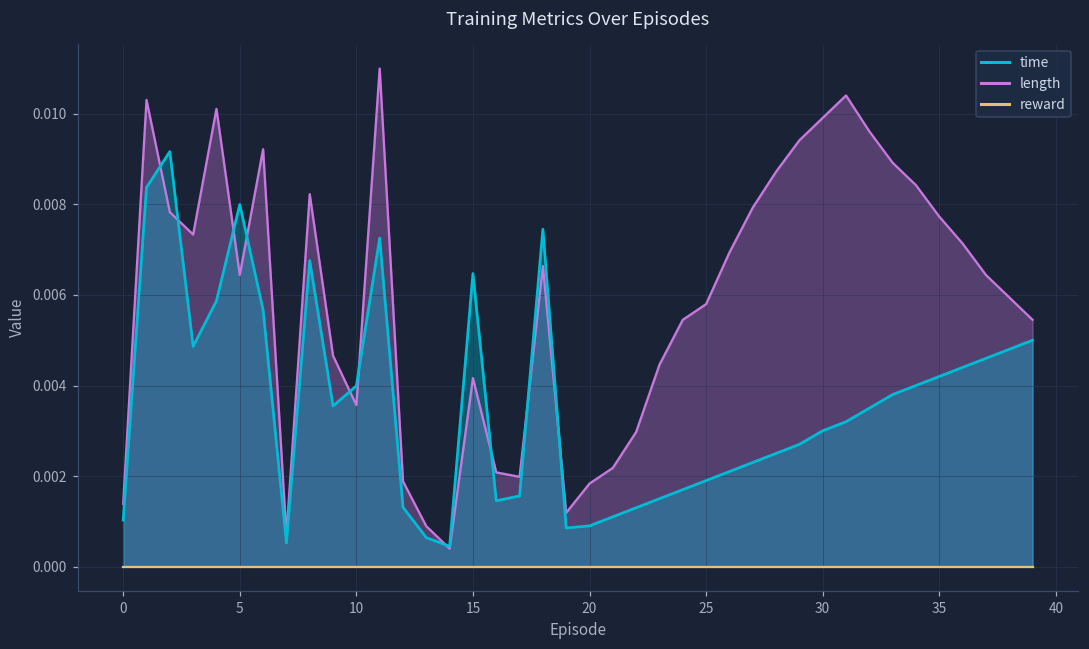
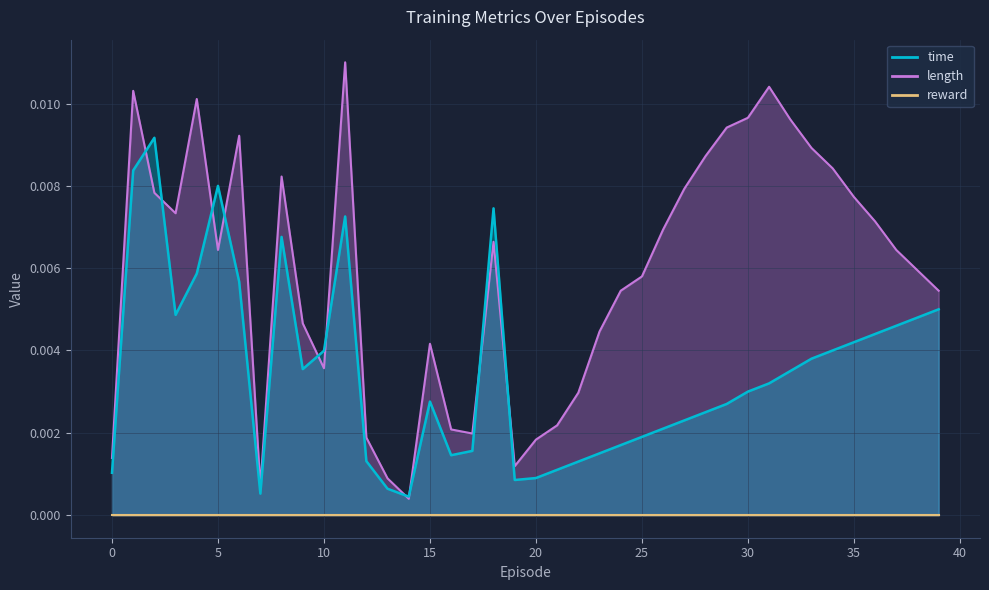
  {
    "length": {
      "0": 0.0014,
      "5": 0.0064,
      "10": 0.0036,
      "15": 0.0042,
      "20": 0.0018,
      "25": 0.0058,
-     "30": 0.0099,
+     "30": 0.0097,
      "35": 0.0077
    },
    "time": {
      "0": 0.0010,
      "5": 0.0080,
      "10": 0.0040,
-     "15": 0.0065,
+     "15": 0.0028,
      "20": 0.0009,
      "25": 0.0019,
      "30": 0.0030,
      "35": 0.0042
    },
    "reward": {
      "0": 0.0000,
      "5": 0.0000,
      "10": 0.0000,
      "15": 0.0000,
      "20": 0.0000,
      "25": 0.0000,
      "30": 0.0000,
      "35": 0.0000
    }
  }
